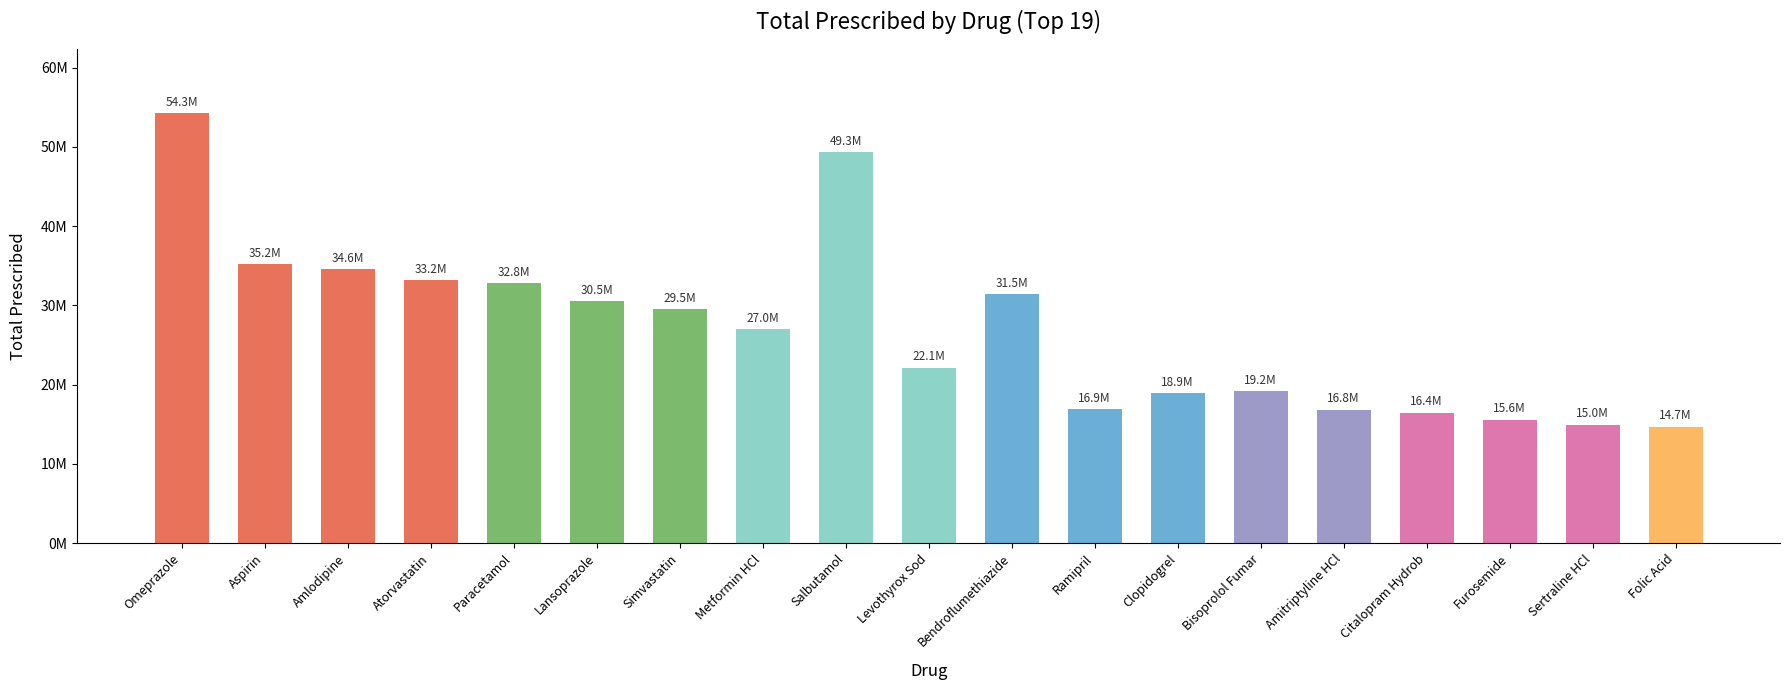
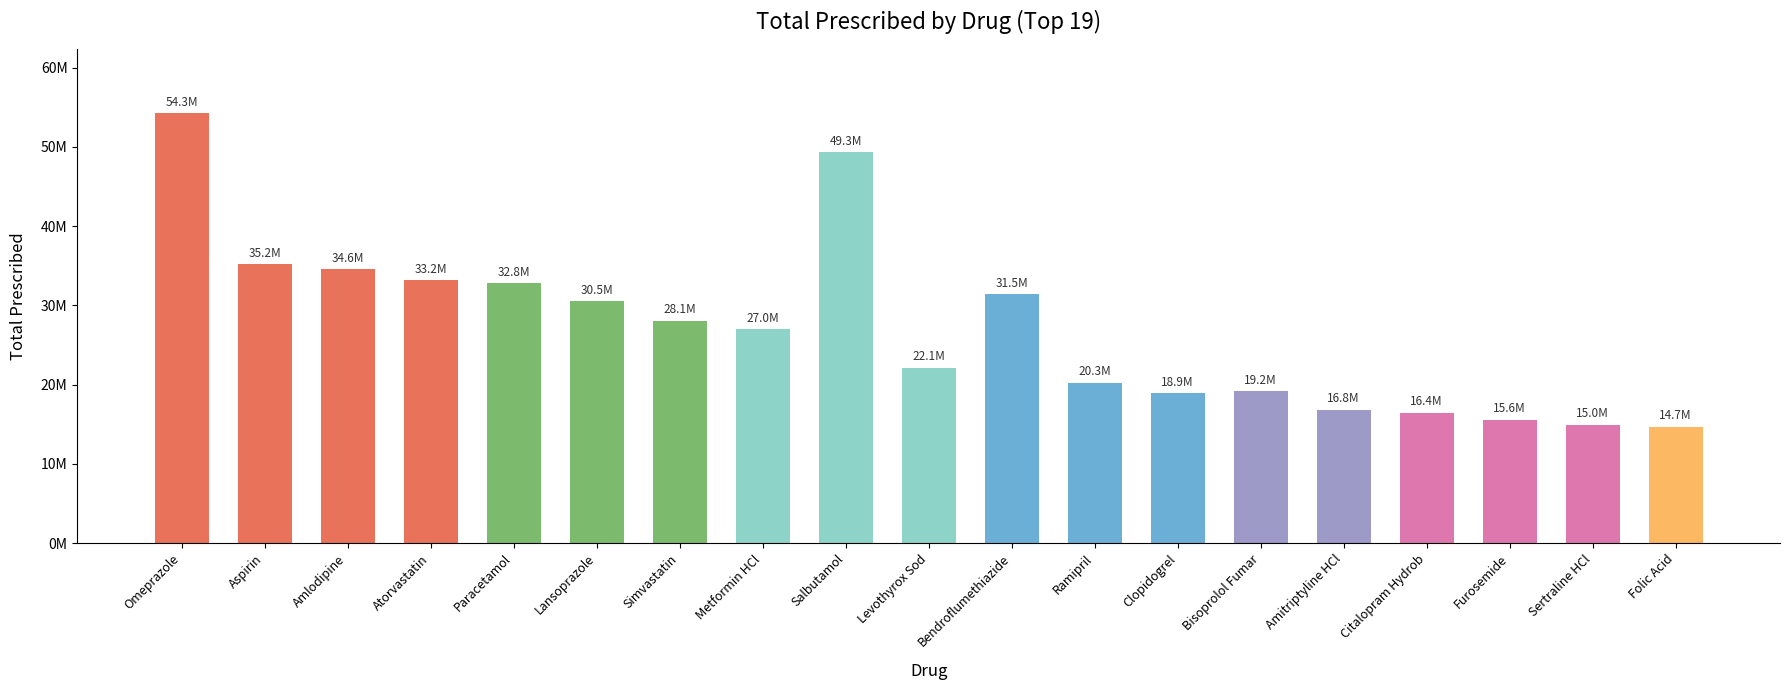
  {
    "Omeprazole": "54.3M",
    "Aspirin": "35.2M",
    "Amlodipine": "34.6M",
    "Atorvastatin": "33.2M",
    "Paracetamol": "32.8M",
    "Lansoprazole": "30.5M",
-   "Simvastatin": "29.5M",
+   "Simvastatin": "28.1M",
    "Metformin HCl": "27.0M",
    "Salbutamol": "49.3M",
    "Levothyrox Sod": "22.1M",
    "Bendroflumethiazide": "31.5M",
-   "Ramipril": "16.9M",
+   "Ramipril": "20.3M",
    "Clopidogrel": "18.9M",
    "Bisoprolol Fumar": "19.2M",
    "Amitriptyline HCl": "16.8M",
    "Citalopram Hydrob": "16.4M",
    "Furosemide": "15.6M",
    "Sertraline HCl": "15.0M",
    "Folic Acid": "14.7M"
  }
